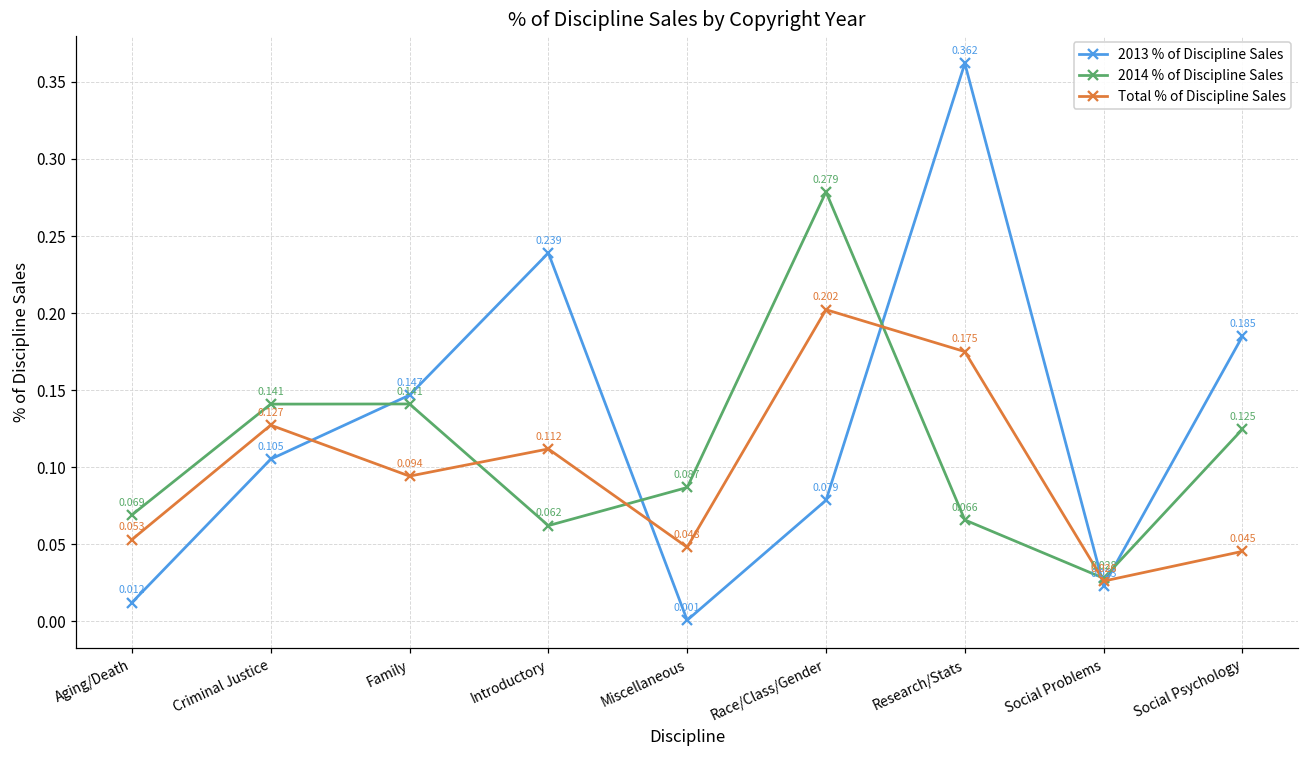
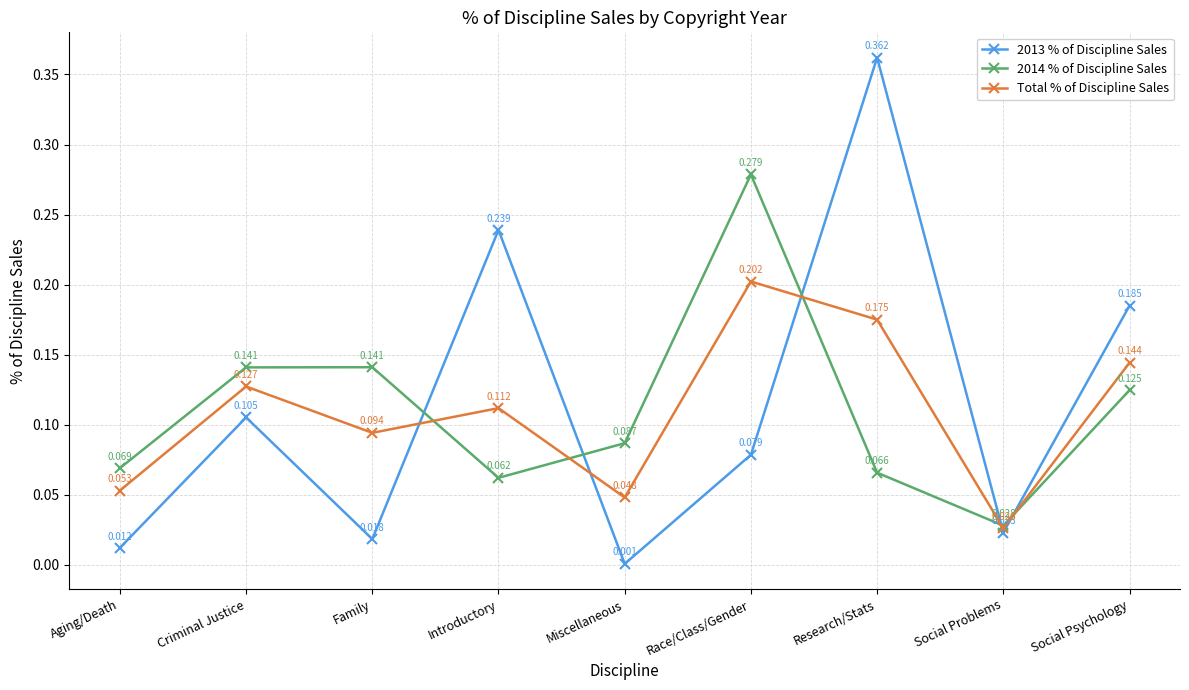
  {
    "2013 % of Discipline Sales": {
      "Aging/Death": 0.012,
      "Criminal Justice": 0.105,
-     "Family": 0.147,
+     "Family": 0.018,
      "Introductory": 0.239,
      "Miscellaneous": 0.001,
      "Race/Class/Gender": 0.079,
      "Research/Stats": 0.362,
      "Social Psychology": 0.185
    },
    "2014 % of Discipline Sales": {
      "Aging/Death": 0.069,
      "Criminal Justice": 0.141,
      "Introductory": 0.062,
      "Miscellaneous": 0.087,
      "Race/Class/Gender": 0.279,
      "Research/Stats": 0.066,
      "Social Psychology": 0.125
    },
    "Total % of Discipline Sales": {
      "Aging/Death": 0.053,
      "Criminal Justice": 0.127,
      "Family": 0.094,
      "Introductory": 0.112,
      "Miscellaneous": 0.048,
      "Race/Class/Gender": 0.202,
      "Research/Stats": 0.175,
-     "Social Psychology": 0.045
+     "Social Psychology": 0.144
    }
  }
